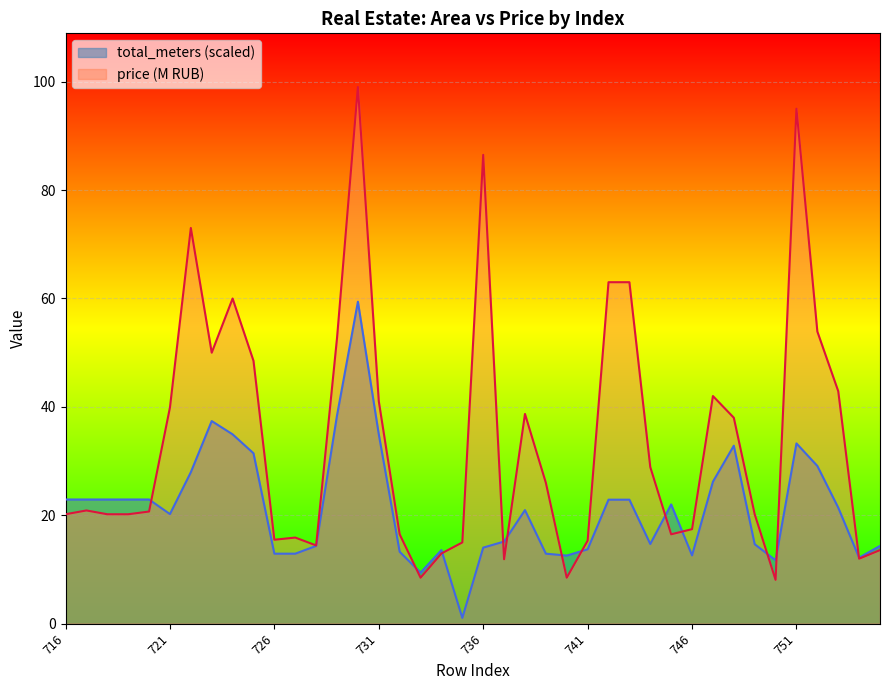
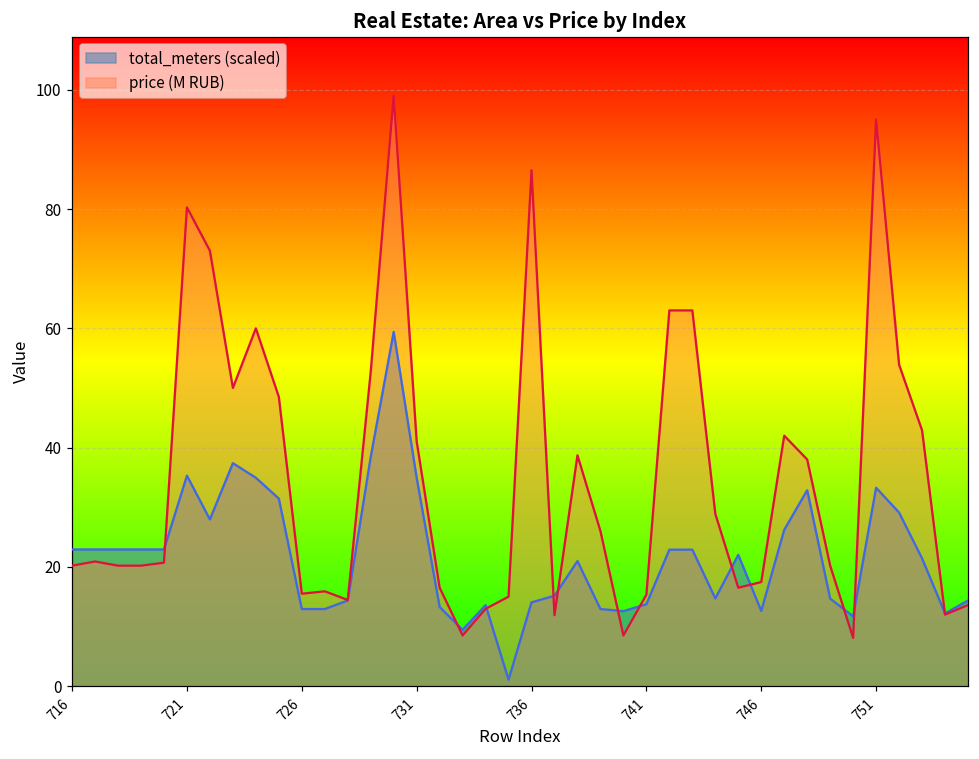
  {
    "total_meters (scaled)": {
      "716": 23,
-     "721": 20,
+     "721": 35,
      "726": 13,
      "731": 35,
      "736": 14,
      "741": 14,
      "746": 13,
      "751": 33
    },
    "price (M RUB)": {
      "716": 20,
-     "721": 40,
+     "721": 80,
      "726": 16,
      "731": 41,
      "736": 86,
      "741": 15,
      "746": 17,
      "751": 95
    }
  }
